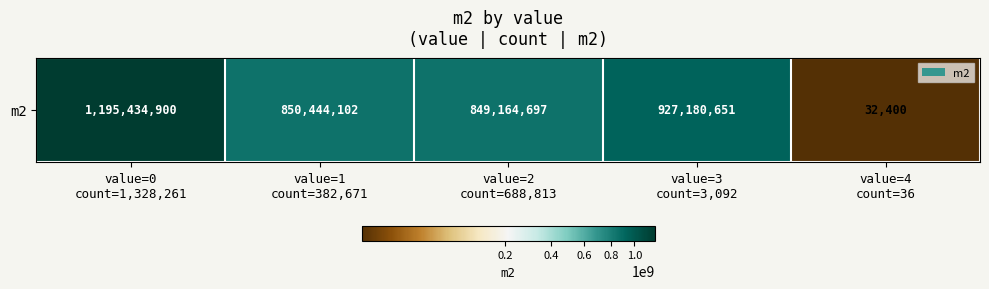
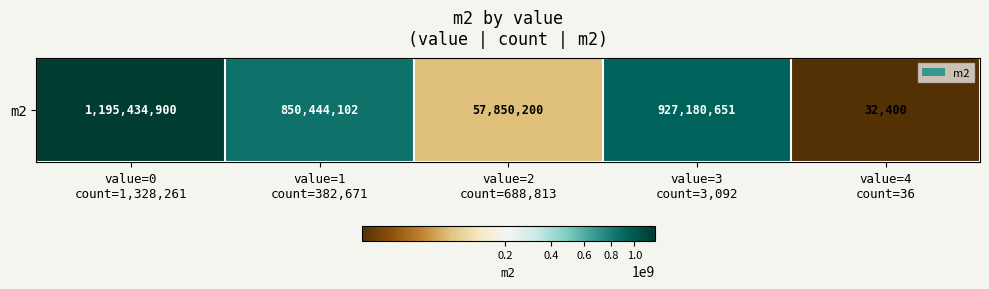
  {
    "m2": {
      "value=0 count=1,328,261": "1,195,434,900",
      "value=1 count=382,671": "850,444,102",
-     "value=2 count=688,813": "849,164,697",
+     "value=2 count=688,813": "57,850,200",
      "value=3 count=3,092": "927,180,651",
      "value=4 count=36": "32,400"
    }
  }
